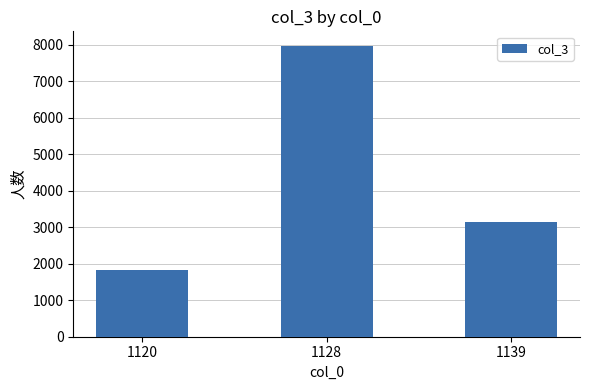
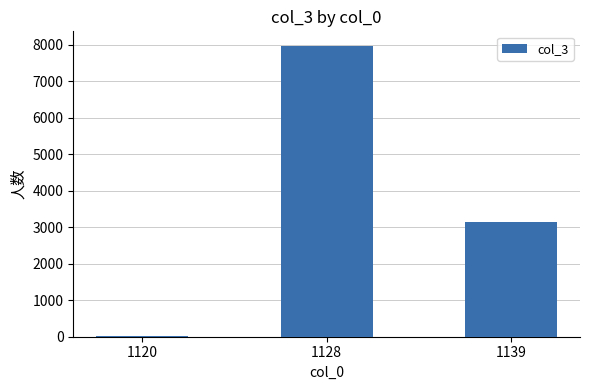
  {
-   "1120": 1800,
+   "1120": 0,
    "1128": 8000,
    "1139": 3100
  }
